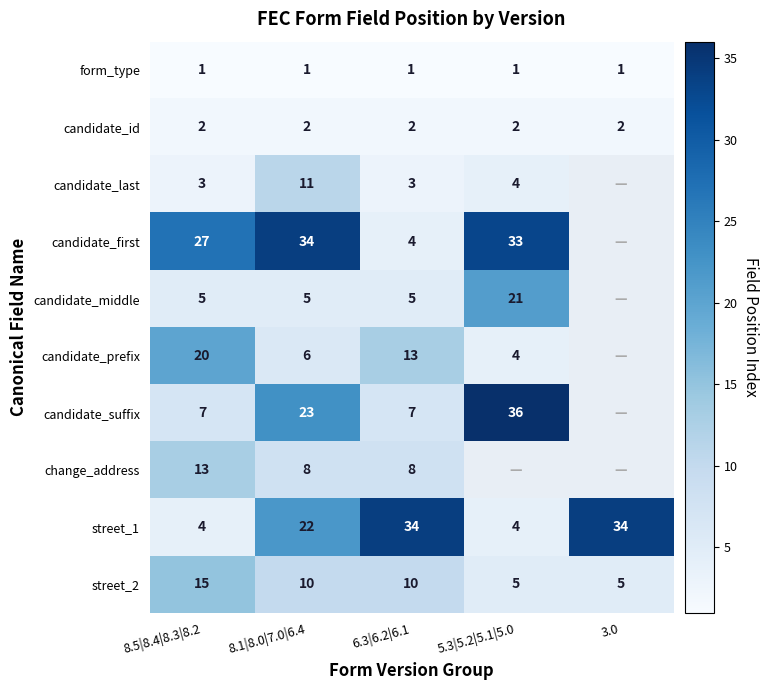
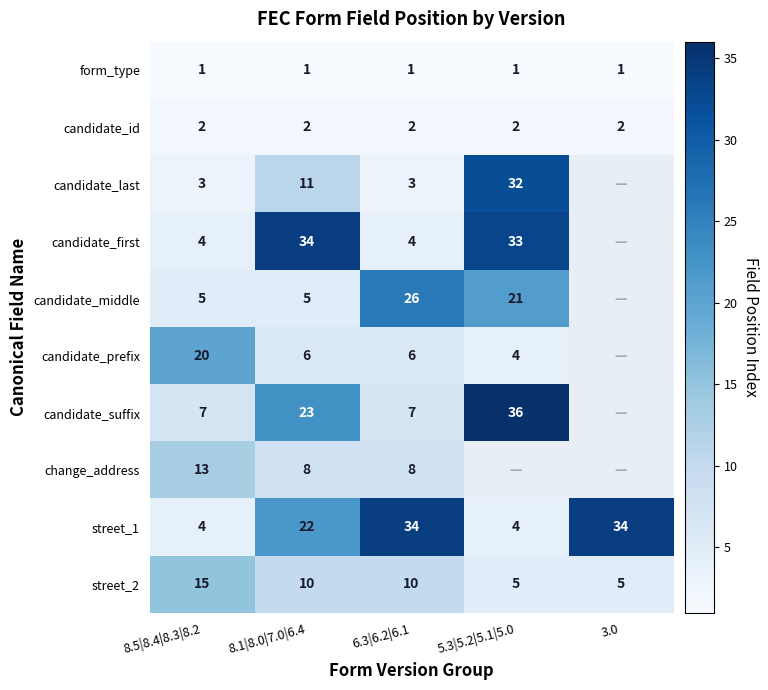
  {
    "form_type": {
      "8.5|8.4|8.3|8.2": 1,
      "8.1|8.0|7.0|6.4": 1,
      "6.3|6.2|6.1": 1,
      "5.3|5.2|5.1|5.0": 1,
      "3.0": 1
    },
    "candidate_id": {
      "8.5|8.4|8.3|8.2": 2,
      "8.1|8.0|7.0|6.4": 2,
      "6.3|6.2|6.1": 2,
      "5.3|5.2|5.1|5.0": 2,
      "3.0": 2
    },
    "candidate_last": {
      "8.5|8.4|8.3|8.2": 3,
      "8.1|8.0|7.0|6.4": 11,
      "6.3|6.2|6.1": 3,
-     "5.3|5.2|5.1|5.0": 4
+     "5.3|5.2|5.1|5.0": 32
    },
    "candidate_first": {
-     "8.5|8.4|8.3|8.2": 27,
+     "8.5|8.4|8.3|8.2": 4,
      "8.1|8.0|7.0|6.4": 34,
      "6.3|6.2|6.1": 4,
      "5.3|5.2|5.1|5.0": 33
    },
    "candidate_middle": {
      "8.5|8.4|8.3|8.2": 5,
      "8.1|8.0|7.0|6.4": 5,
-     "6.3|6.2|6.1": 5,
+     "6.3|6.2|6.1": 26,
      "5.3|5.2|5.1|5.0": 21
    },
    "candidate_prefix": {
      "8.5|8.4|8.3|8.2": 20,
      "8.1|8.0|7.0|6.4": 6,
-     "6.3|6.2|6.1": 13,
+     "6.3|6.2|6.1": 6,
      "5.3|5.2|5.1|5.0": 4
    },
    "candidate_suffix": {
      "8.5|8.4|8.3|8.2": 7,
      "8.1|8.0|7.0|6.4": 23,
      "6.3|6.2|6.1": 7,
      "5.3|5.2|5.1|5.0": 36
    },
    "change_address": {
      "8.5|8.4|8.3|8.2": 13,
      "8.1|8.0|7.0|6.4": 8,
      "6.3|6.2|6.1": 8
    },
    "street_1": {
      "8.5|8.4|8.3|8.2": 4,
      "8.1|8.0|7.0|6.4": 22,
      "6.3|6.2|6.1": 34,
      "5.3|5.2|5.1|5.0": 4,
      "3.0": 34
    },
    "street_2": {
      "8.5|8.4|8.3|8.2": 15,
      "8.1|8.0|7.0|6.4": 10,
      "6.3|6.2|6.1": 10,
      "5.3|5.2|5.1|5.0": 5,
      "3.0": 5
    }
  }
